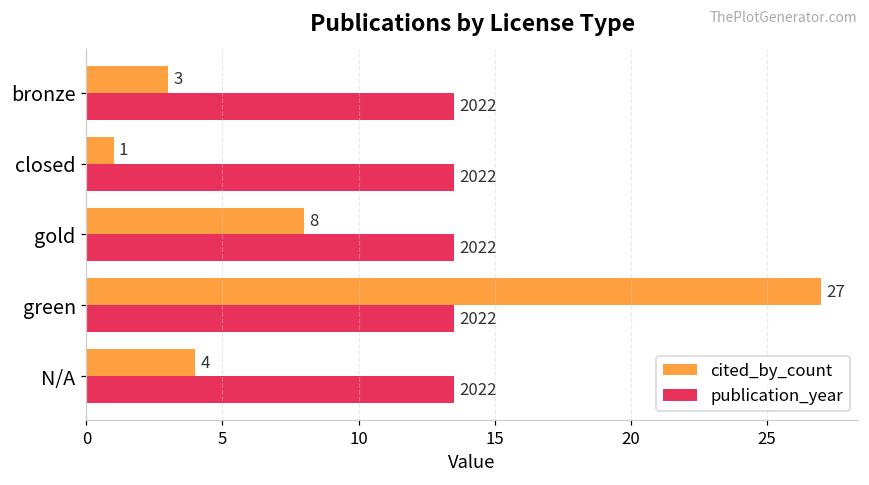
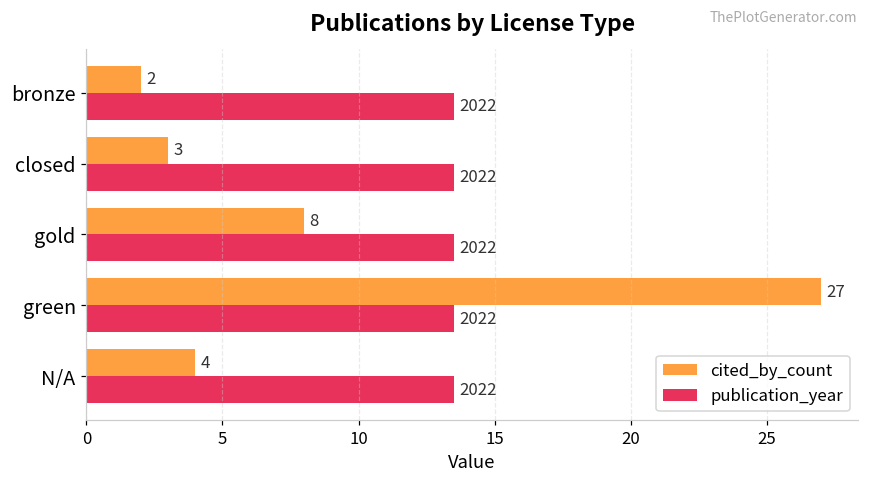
  {
    "cited_by_count": {
-     "bronze": 3,
-     "closed": 1,
+     "bronze": 2,
+     "closed": 3,
      "gold": 8,
      "green": 27,
      "N/A": 4
    }
  }
